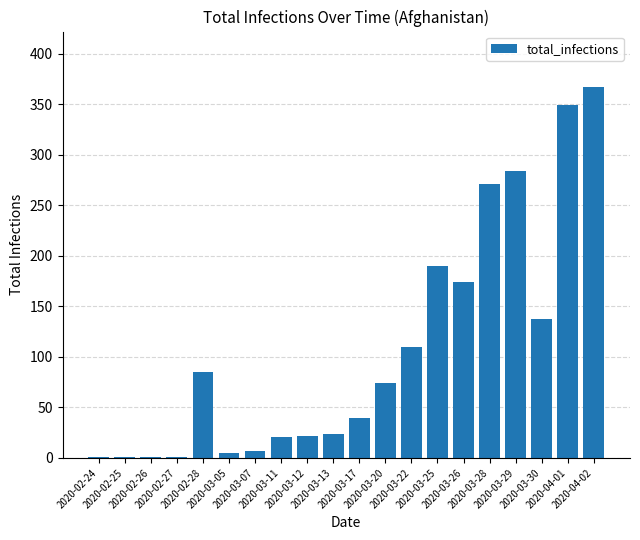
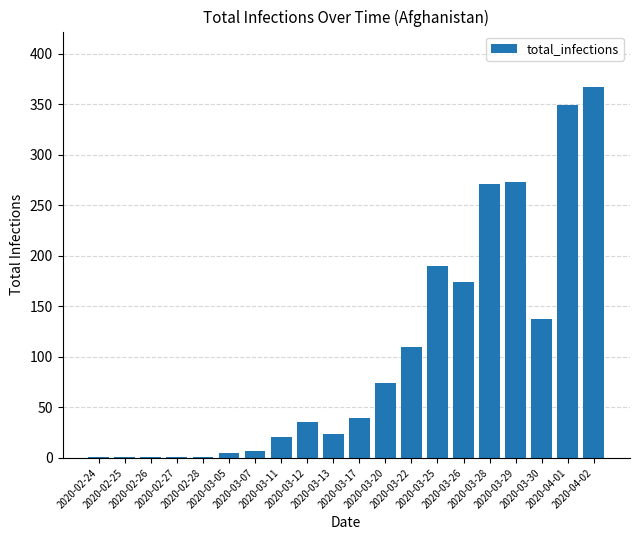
  {
-   "2020-02-28": 85,
+   "2020-02-28": 1,
    "2020-03-05": 5,
    "2020-03-07": 7,
    "2020-03-11": 21,
-   "2020-03-12": 22,
+   "2020-03-12": 36,
    "2020-03-13": 24,
    "2020-03-17": 40,
    "2020-03-20": 74,
    "2020-03-22": 110,
    "2020-03-25": 190,
    "2020-03-26": 174,
    "2020-03-28": 271,
-   "2020-03-29": 284,
+   "2020-03-29": 273,
    "2020-03-30": 138,
    "2020-04-01": 349,
    "2020-04-02": 367
  }
